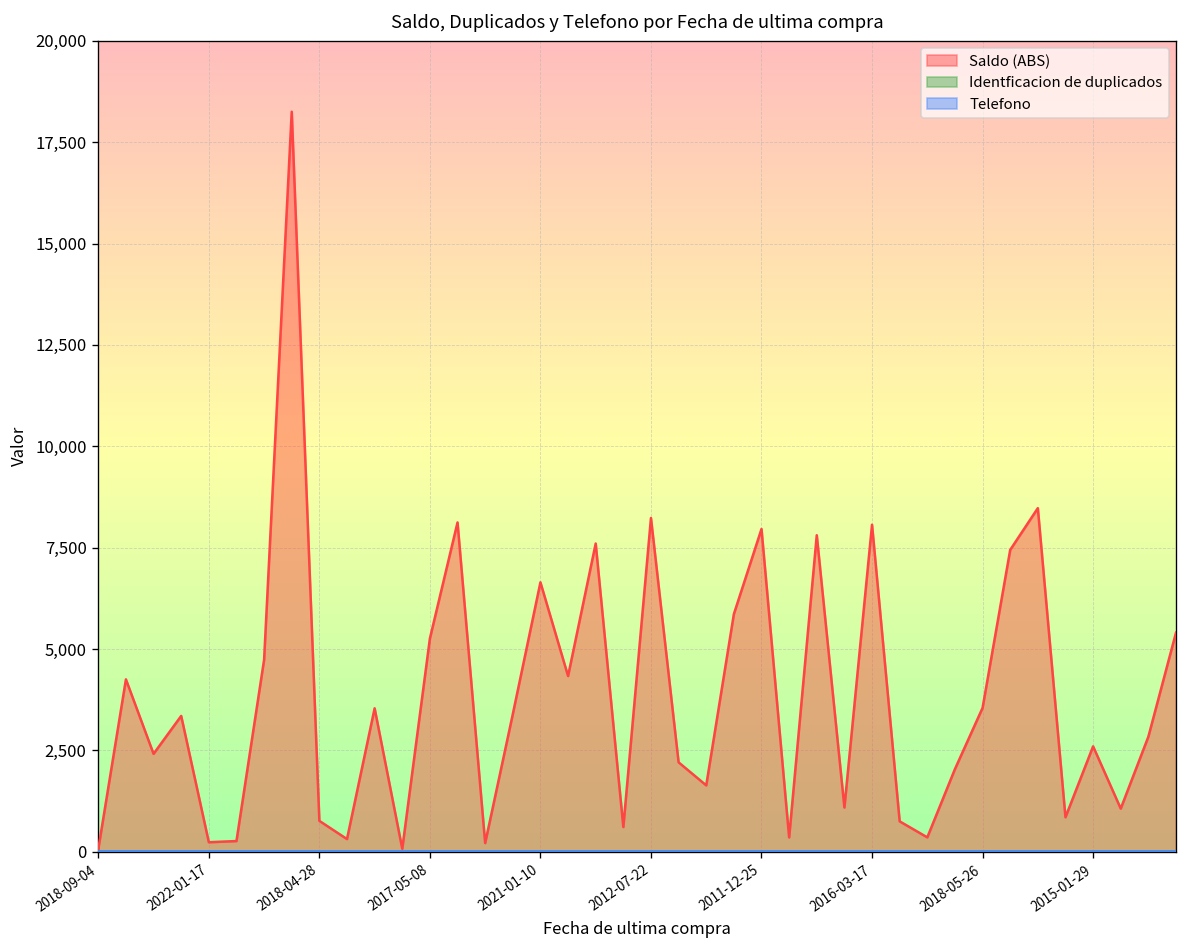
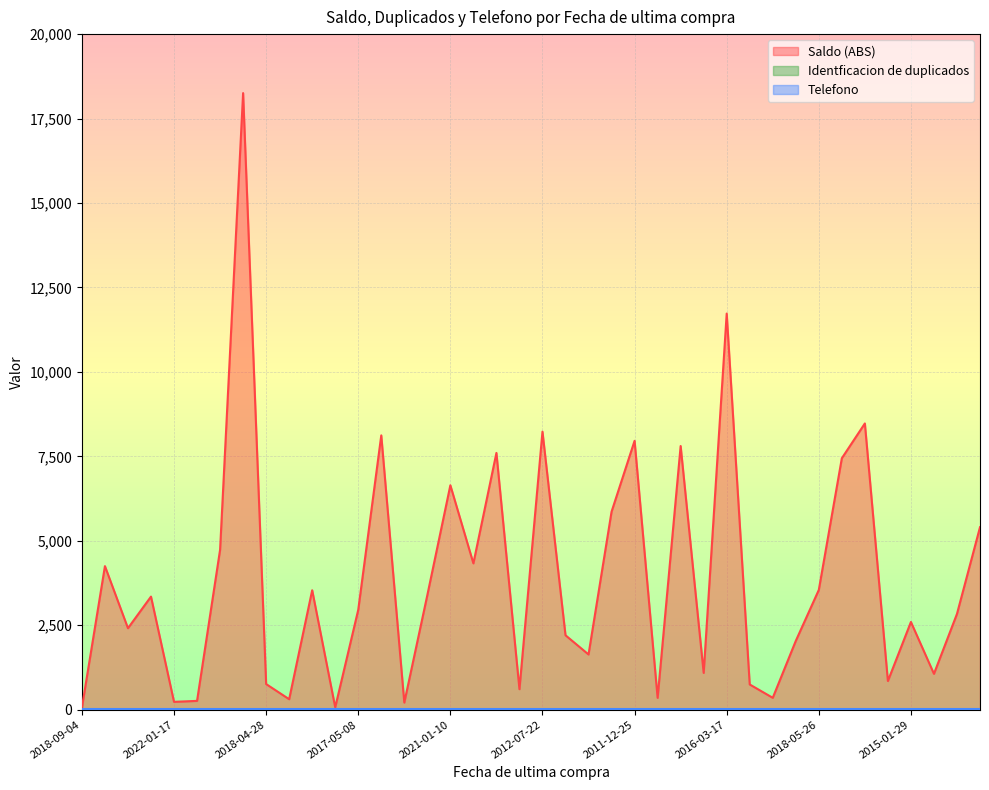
  {
    "Saldo (ABS)": {
      "2022-01-17": "200",
      "2018-04-28": "800",
-     "2017-05-08": "5,300",
+     "2017-05-08": "3,000",
      "2021-01-10": "6,600",
      "2012-07-22": "8,200",
      "2011-12-25": "8,000",
-     "2016-03-17": "8,100",
+     "2016-03-17": "11,700",
      "2018-05-26": "3,500",
      "2015-01-29": "2,600"
    }
  }
